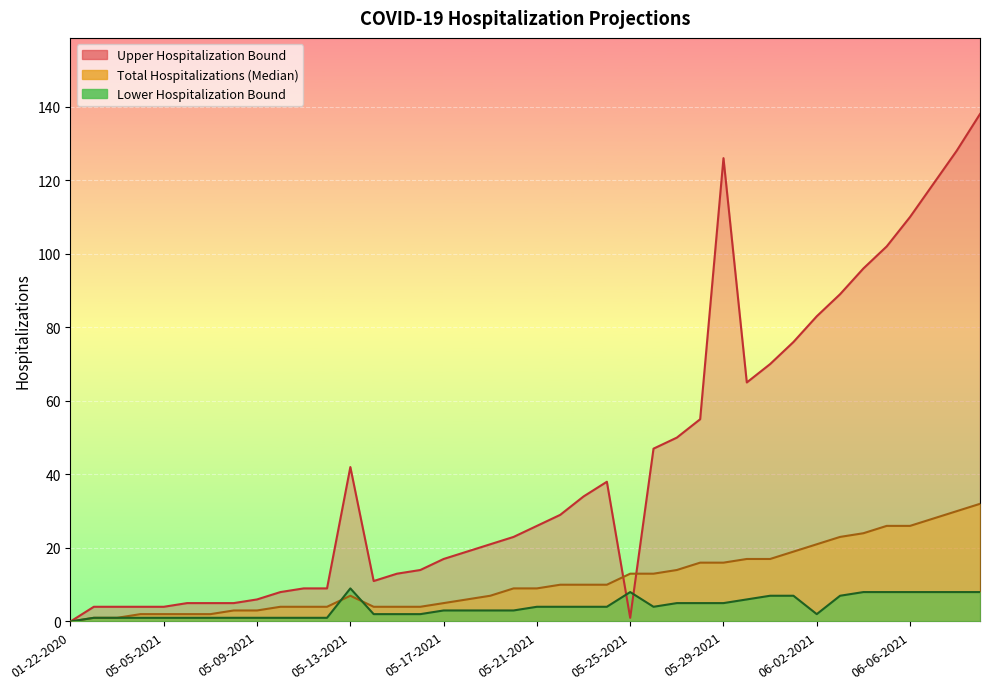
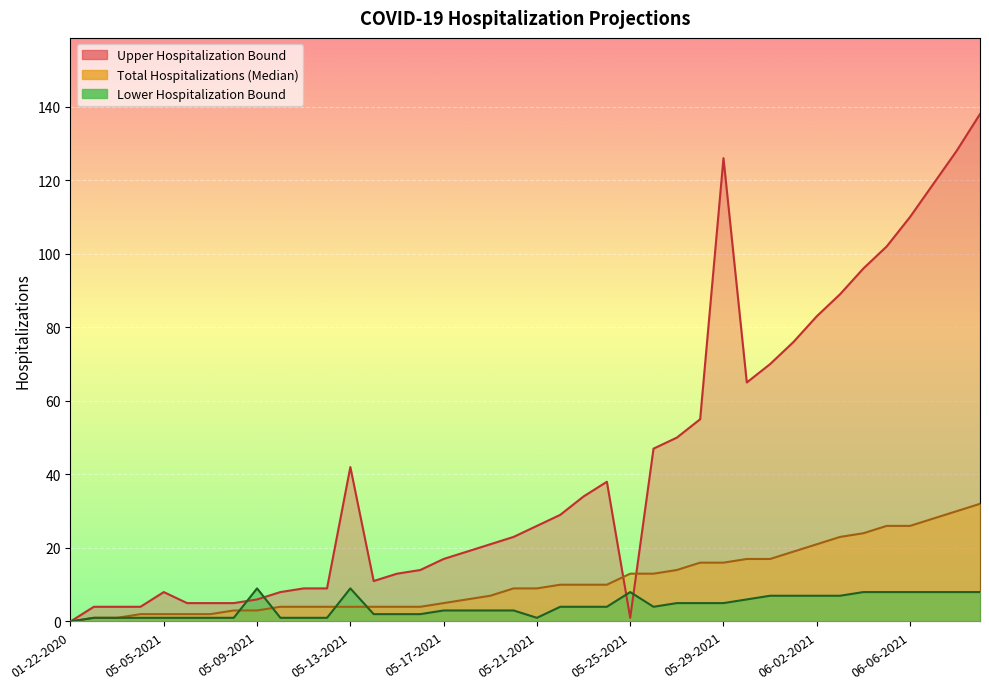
  {
    "Upper Hospitalization Bound": {
-     "05-05-2021": 4,
+     "05-05-2021": 8,
      "05-09-2021": 6,
      "05-13-2021": 42,
      "05-17-2021": 17,
      "05-21-2021": 26,
      "05-25-2021": 1,
      "05-29-2021": 126,
      "06-02-2021": 83,
      "06-06-2021": 110
    },
    "Total Hospitalizations (Median)": {
      "05-05-2021": 2,
      "05-09-2021": 3,
-     "05-13-2021": 7,
+     "05-13-2021": 4,
      "05-17-2021": 5,
      "05-21-2021": 9,
      "05-25-2021": 13,
      "05-29-2021": 16,
      "06-02-2021": 21,
      "06-06-2021": 26
    },
    "Lower Hospitalization Bound": {
      "05-05-2021": 1,
-     "05-09-2021": 1,
+     "05-09-2021": 9,
      "05-13-2021": 9,
      "05-17-2021": 3,
-     "05-21-2021": 4,
+     "05-21-2021": 1,
      "05-25-2021": 8,
      "05-29-2021": 5,
-     "06-02-2021": 2,
+     "06-02-2021": 7,
      "06-06-2021": 8
    }
  }
